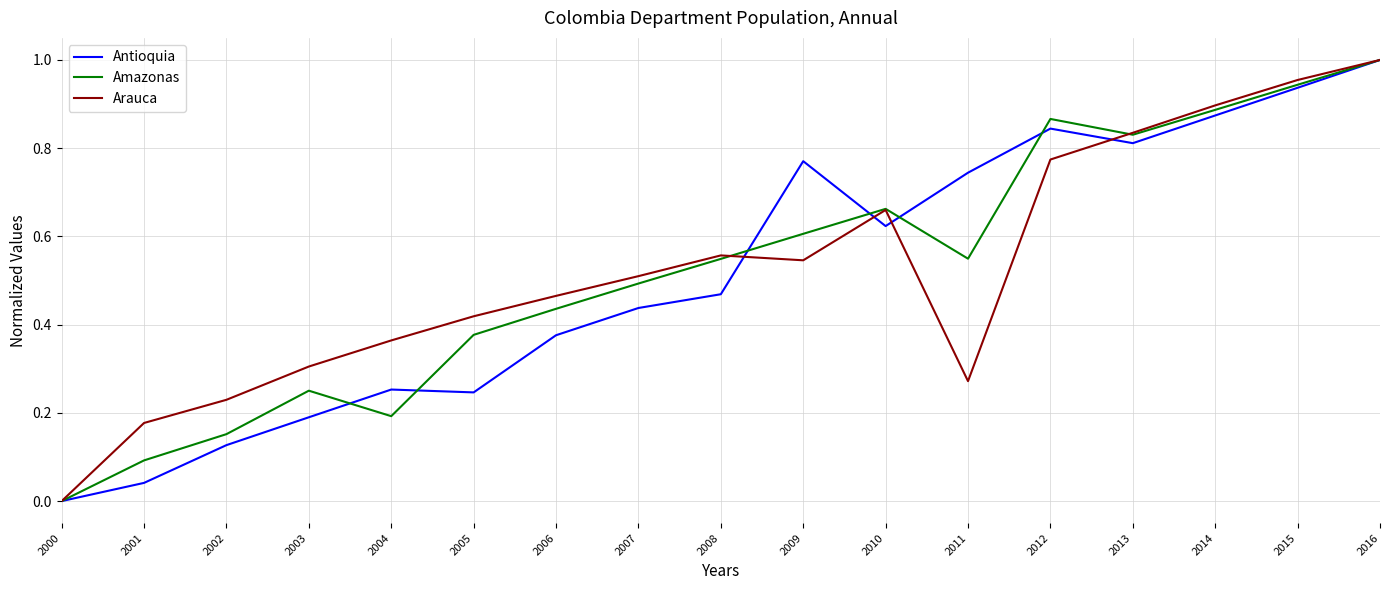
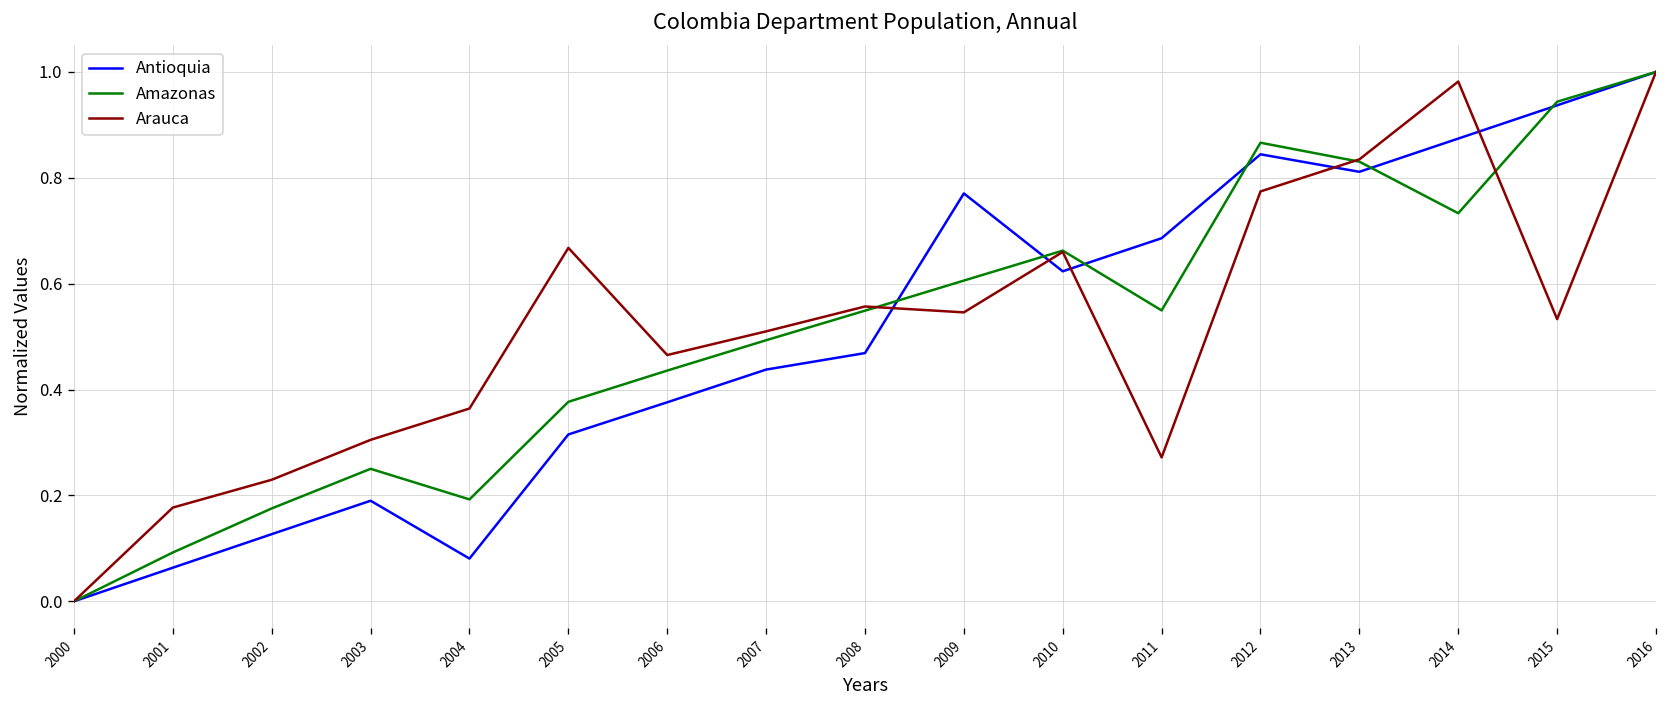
  {
    "Antioquia": {
-     "2001": 0.04,
+     "2001": 0.06,
      "2002": 0.13,
      "2003": 0.19,
-     "2004": 0.25,
-     "2005": 0.25,
+     "2004": 0.08,
+     "2005": 0.32,
      "2006": 0.38,
      "2007": 0.44,
      "2008": 0.47,
      "2009": 0.77,
      "2010": 0.62,
-     "2011": 0.74,
+     "2011": 0.69,
      "2012": 0.84,
      "2013": 0.81,
      "2014": 0.87,
      "2015": 0.94
    },
    "Amazonas": {
      "2001": 0.09,
-     "2002": 0.15,
+     "2002": 0.18,
      "2003": 0.25,
      "2004": 0.19,
      "2005": 0.38,
      "2006": 0.44,
      "2007": 0.49,
      "2008": 0.55,
      "2009": 0.61,
      "2011": 0.55,
      "2012": 0.87,
-     "2014": 0.89,
+     "2014": 0.73,
      "2015": 0.94
    },
    "Arauca": {
      "2001": 0.18,
      "2002": 0.23,
      "2003": 0.31,
      "2004": 0.36,
-     "2005": 0.42,
+     "2005": 0.67,
      "2006": 0.47,
      "2007": 0.51,
      "2008": 0.56,
      "2009": 0.55,
      "2011": 0.27,
      "2012": 0.77,
-     "2014": 0.90,
-     "2015": 0.95
+     "2014": 0.98,
+     "2015": 0.53
    }
  }
